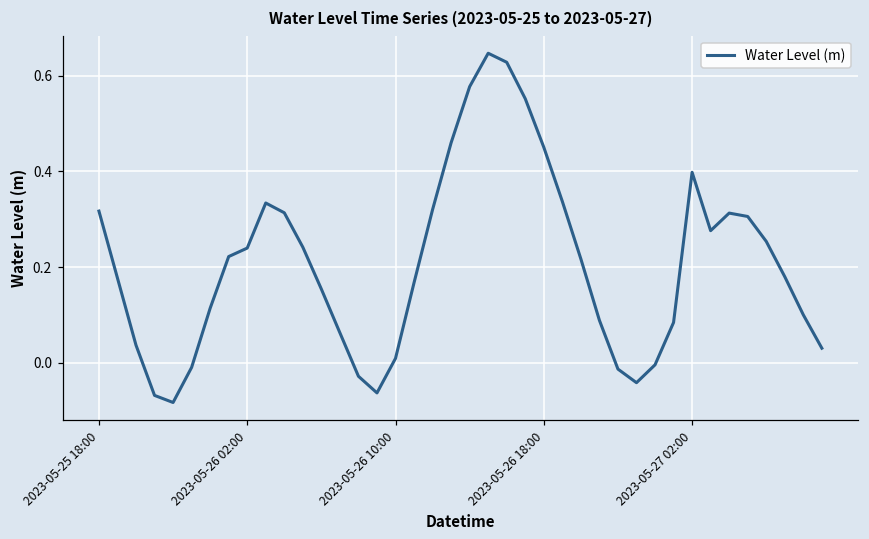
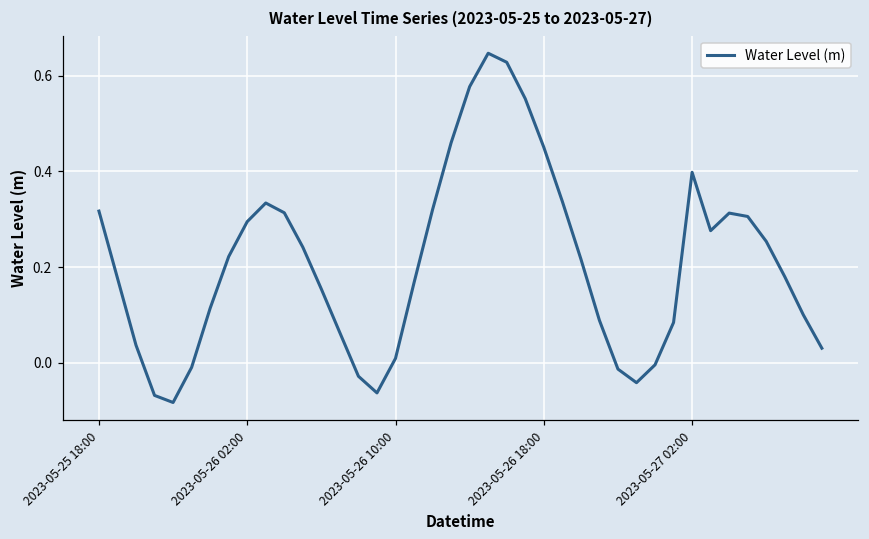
  {
    "2023-05-25 18:00": 0.32,
-   "2023-05-26 02:00": 0.24,
+   "2023-05-26 02:00": 0.30,
    "2023-05-26 10:00": 0.01,
    "2023-05-26 18:00": 0.45,
    "2023-05-27 02:00": 0.40
  }
